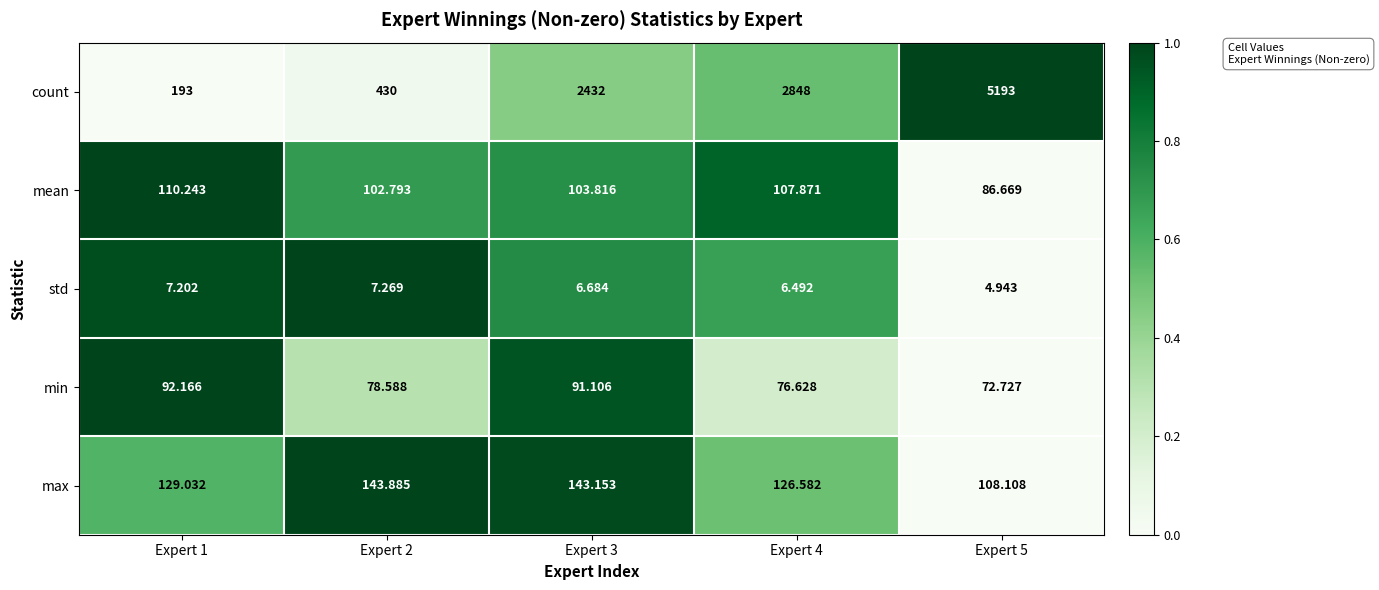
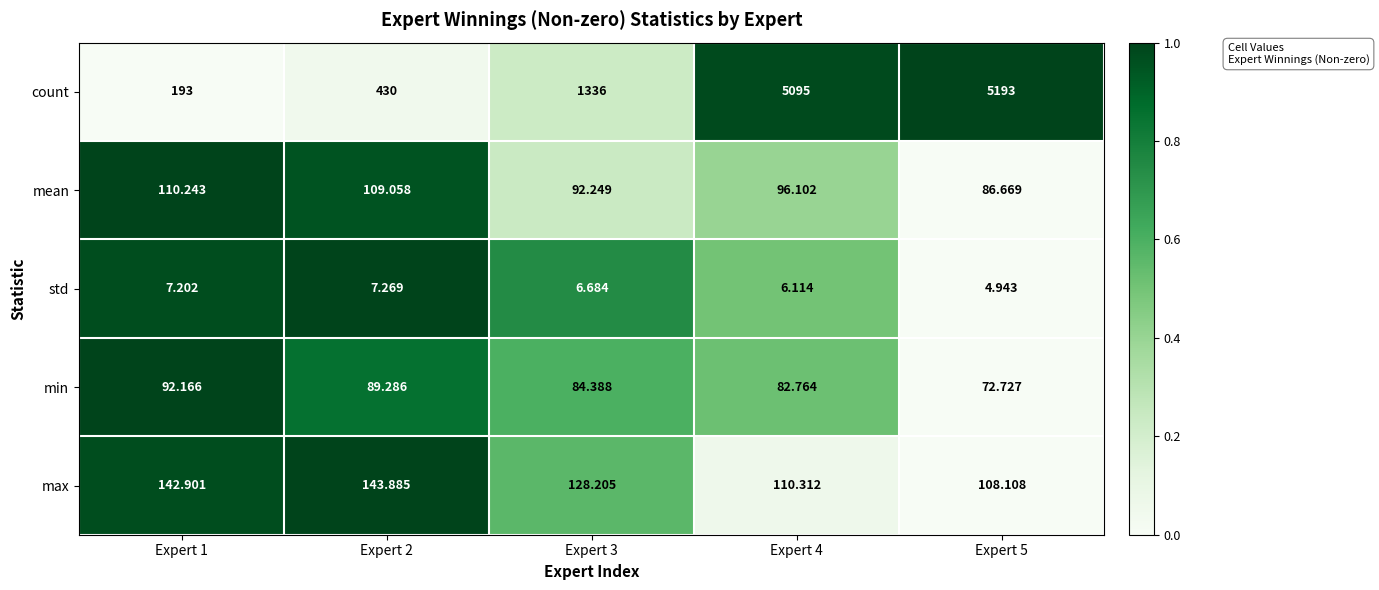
  {
    "count": {
      "Expert 1": 193,
      "Expert 2": 430,
-     "Expert 3": 2432,
-     "Expert 4": 2848,
+     "Expert 3": 1336,
+     "Expert 4": 5095,
      "Expert 5": 5193
    },
    "mean": {
      "Expert 1": 110.243,
-     "Expert 2": 102.793,
-     "Expert 3": 103.816,
-     "Expert 4": 107.871,
+     "Expert 2": 109.058,
+     "Expert 3": 92.249,
+     "Expert 4": 96.102,
      "Expert 5": 86.669
    },
    "std": {
      "Expert 1": 7.202,
      "Expert 2": 7.269,
      "Expert 3": 6.684,
-     "Expert 4": 6.492,
+     "Expert 4": 6.114,
      "Expert 5": 4.943
    },
    "min": {
      "Expert 1": 92.166,
-     "Expert 2": 78.588,
-     "Expert 3": 91.106,
-     "Expert 4": 76.628,
+     "Expert 2": 89.286,
+     "Expert 3": 84.388,
+     "Expert 4": 82.764,
      "Expert 5": 72.727
    },
    "max": {
-     "Expert 1": 129.032,
+     "Expert 1": 142.901,
      "Expert 2": 143.885,
-     "Expert 3": 143.153,
-     "Expert 4": 126.582,
+     "Expert 3": 128.205,
+     "Expert 4": 110.312,
      "Expert 5": 108.108
    }
  }
